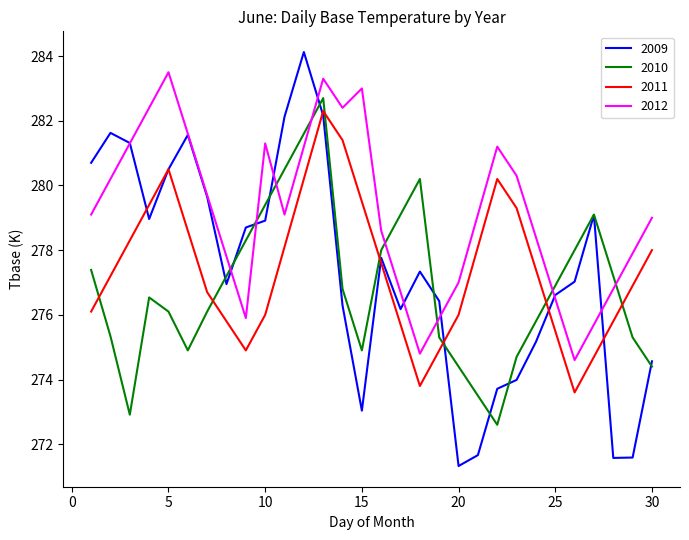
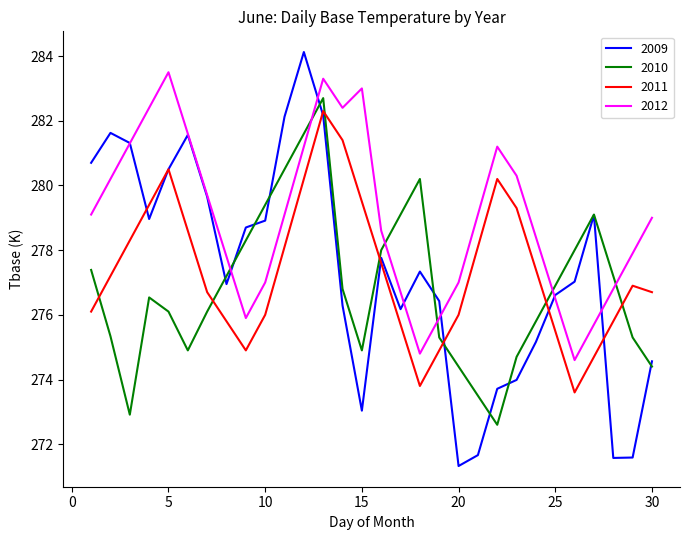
  {
    "2009": {
      "10": 278.9,
      "15": 273.0,
      "20": 271.3,
      "25": 276.6,
      "30": 274.6
    },
    "2010": {
      "5": 276.1,
      "10": 279.4,
      "15": 274.9,
      "20": 274.4,
      "25": 276.9,
      "30": 274.4
    },
    "2011": {
      "10": 276.0,
      "15": 279.5,
      "20": 276.0,
      "25": 275.5,
-     "30": 278.0
+     "30": 276.7
    },
    "2012": {
      "5": 283.5,
-     "10": 281.3,
+     "10": 277.0,
      "15": 283.0,
      "20": 277.0,
      "25": 276.5,
      "30": 279.0
    }
  }
